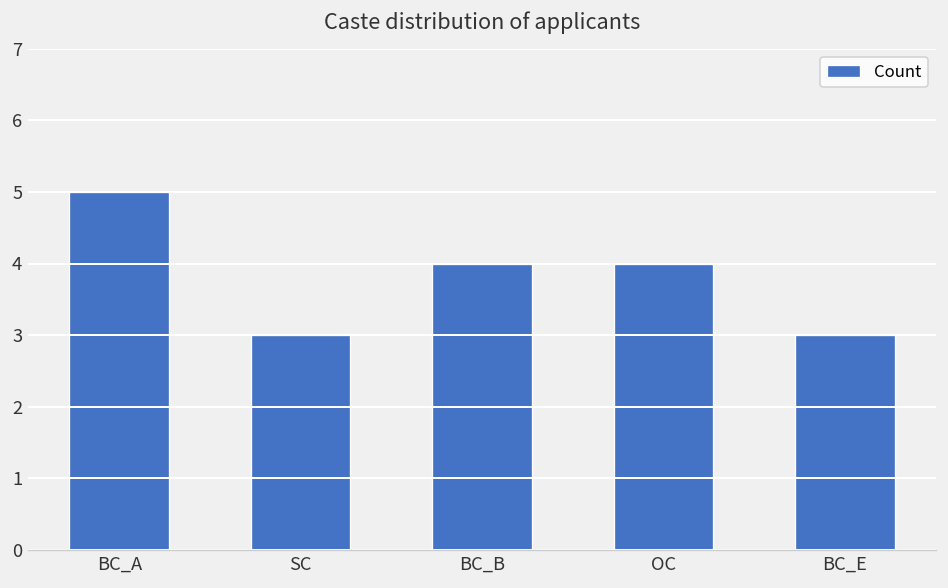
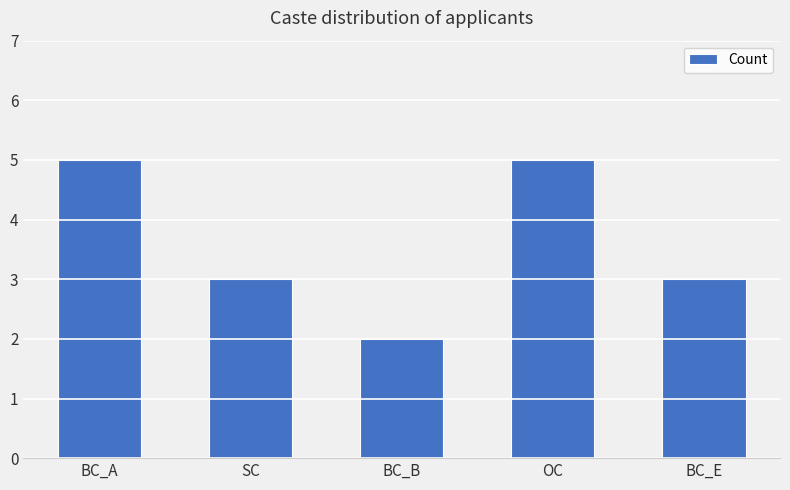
  {
    "BC_A": 5,
    "SC": 3,
-   "BC_B": 4,
-   "OC": 4,
+   "BC_B": 2,
+   "OC": 5,
    "BC_E": 3
  }
